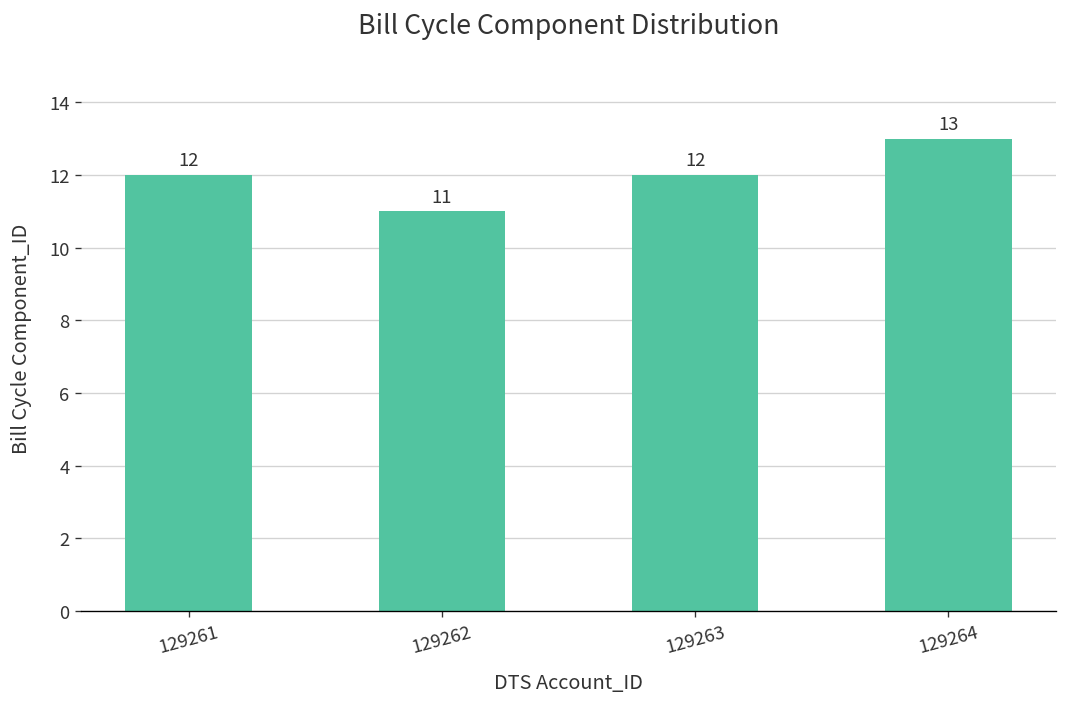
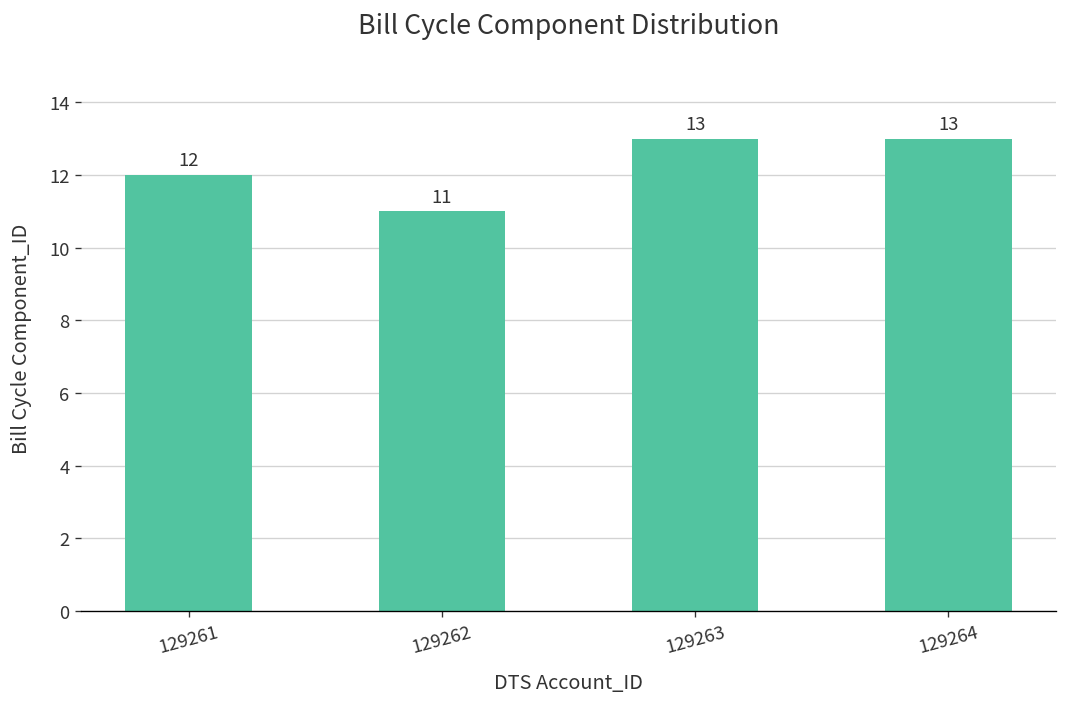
  {
    "129261": 12,
    "129262": 11,
-   "129263": 12,
+   "129263": 13,
    "129264": 13
  }
